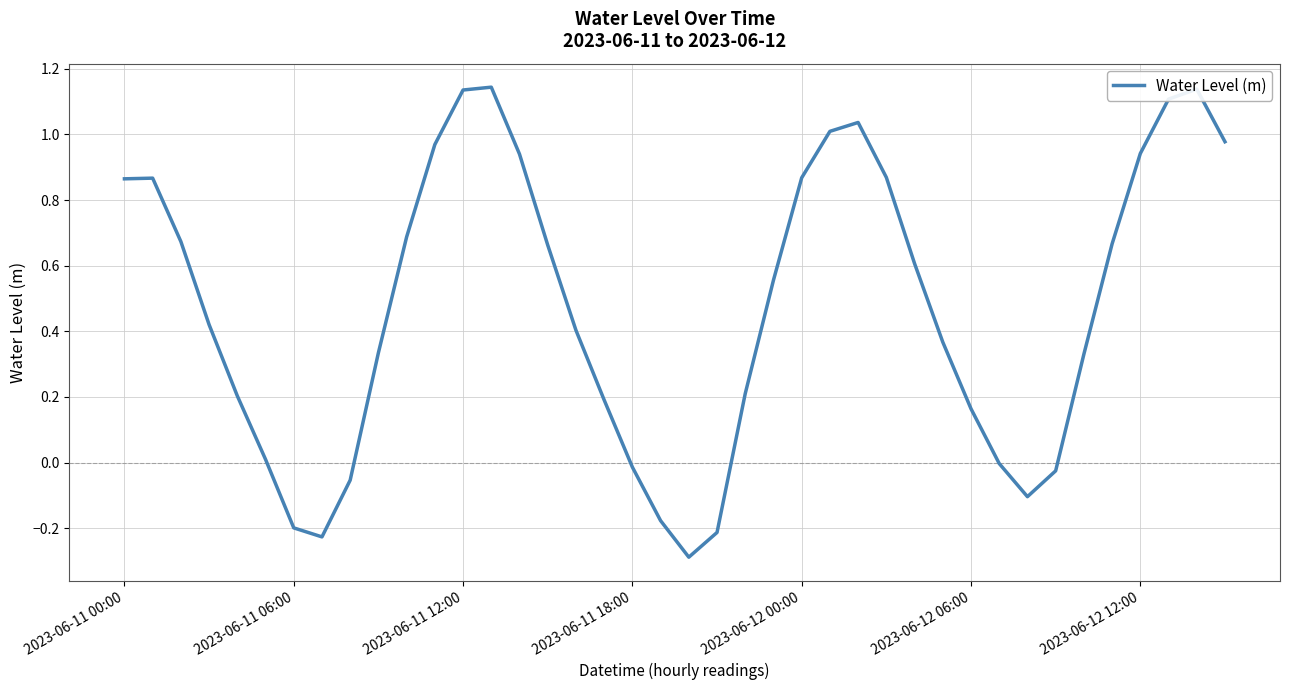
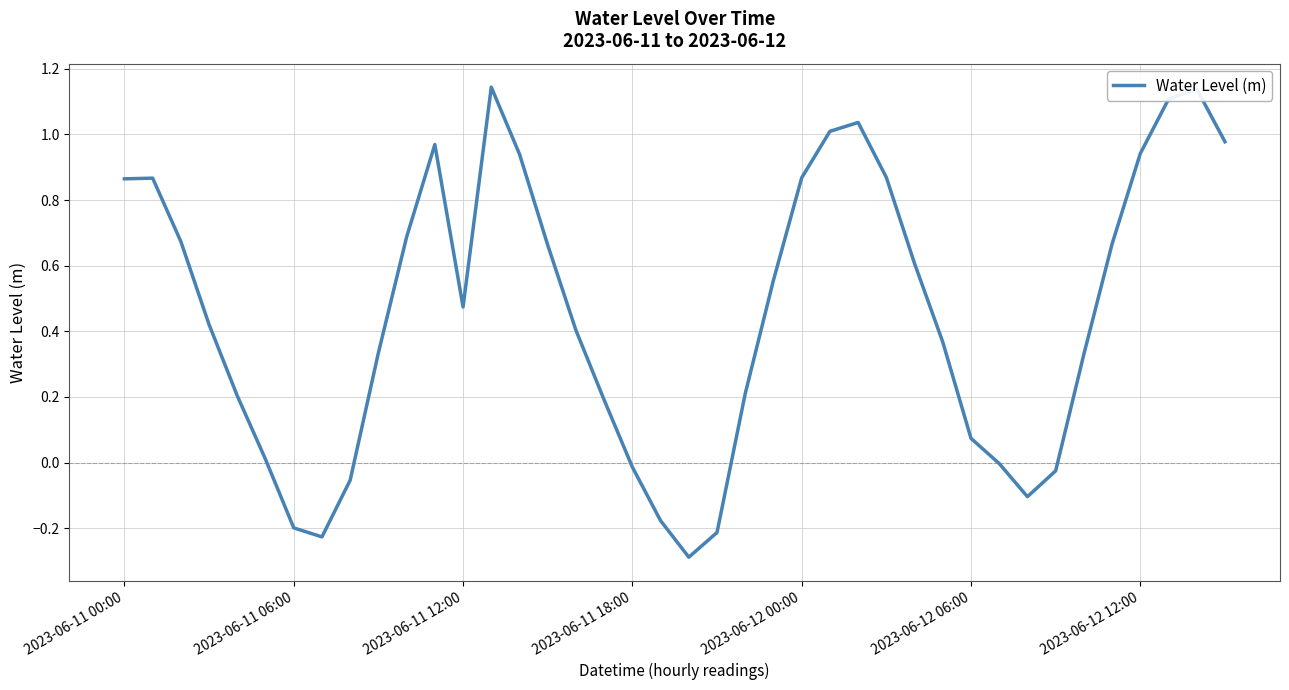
  {
    "2023-06-11 00:00": 0.86,
    "2023-06-11 06:00": -0.20,
-   "2023-06-11 12:00": 1.14,
+   "2023-06-11 12:00": 0.47,
    "2023-06-11 18:00": -0.01,
    "2023-06-12 00:00": 0.87,
-   "2023-06-12 06:00": 0.16,
+   "2023-06-12 06:00": 0.07,
    "2023-06-12 12:00": 0.94
  }
